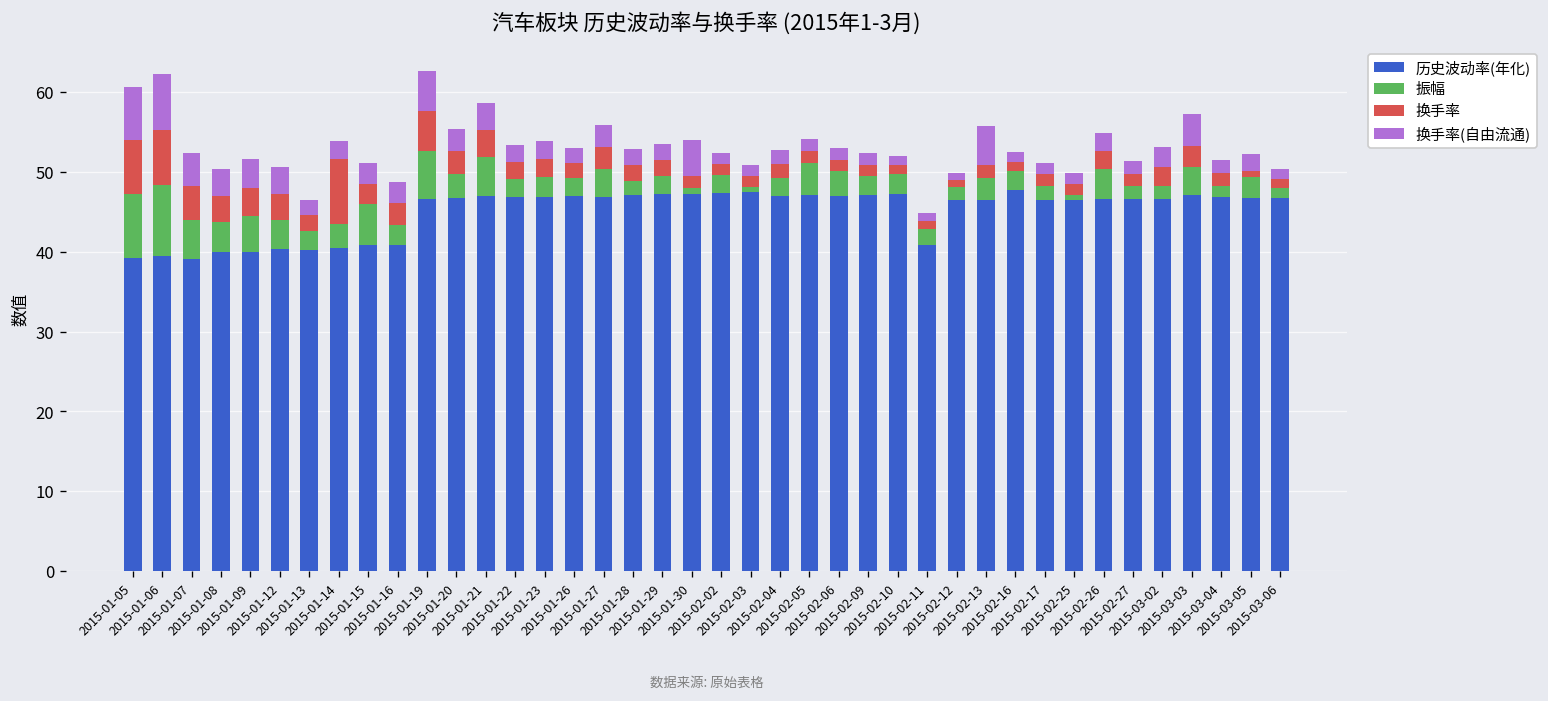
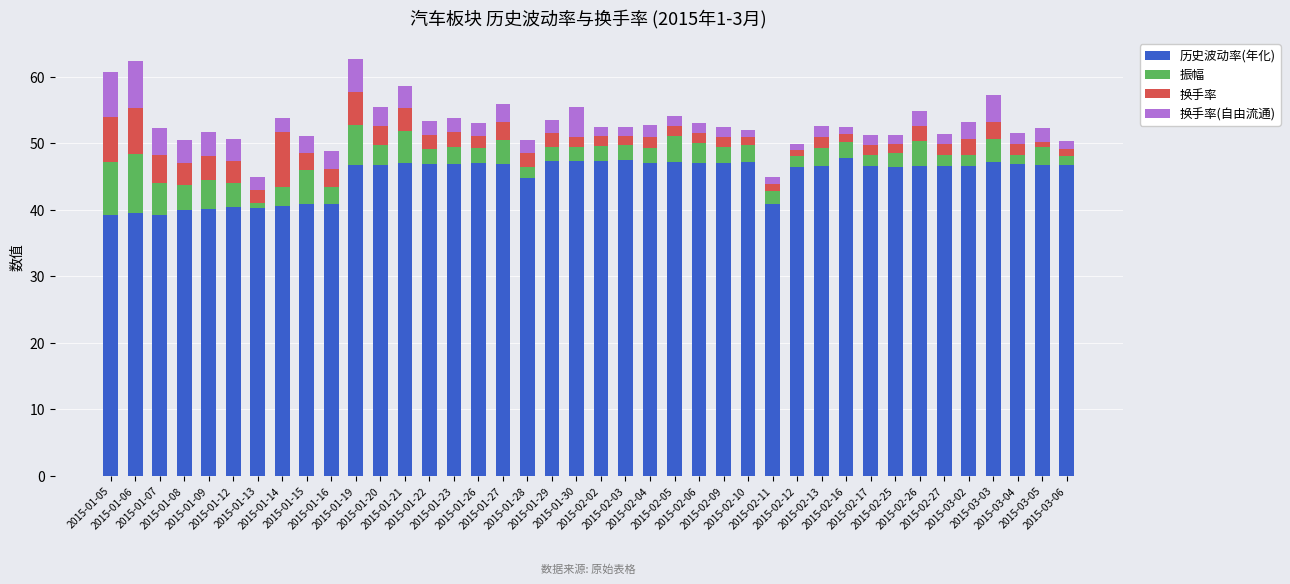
  {
    "历史波动率(年化)": {
      "2015-01-05": 39,
      "2015-01-06": 39,
      "2015-01-07": 39,
      "2015-01-08": 40,
      "2015-01-09": 40,
      "2015-01-12": 40,
      "2015-01-13": 40,
      "2015-01-14": 40,
      "2015-01-15": 41,
      "2015-01-16": 41,
      "2015-01-19": 47,
      "2015-01-20": 47,
      "2015-01-21": 47,
      "2015-01-22": 47,
      "2015-01-23": 47,
      "2015-01-26": 47,
      "2015-01-27": 47,
-     "2015-01-28": 47,
+     "2015-01-28": 45,
      "2015-01-29": 47,
      "2015-01-30": 47,
      "2015-02-02": 47,
      "2015-02-03": 47,
      "2015-02-04": 47,
      "2015-02-05": 47,
      "2015-02-06": 47,
      "2015-02-09": 47,
      "2015-02-10": 47,
      "2015-02-11": 41,
      "2015-02-12": 46,
      "2015-02-13": 47,
      "2015-02-16": 48,
      "2015-02-17": 47,
      "2015-02-25": 46,
      "2015-02-26": 47,
      "2015-02-27": 47,
      "2015-03-02": 47,
      "2015-03-03": 47,
      "2015-03-04": 47,
      "2015-03-05": 47,
      "2015-03-06": 47
    },
    "振幅": {
      "2015-01-05": 8,
      "2015-01-06": 9,
      "2015-01-07": 5,
      "2015-01-08": 4,
      "2015-01-09": 4,
      "2015-01-12": 4,
-     "2015-01-13": 2,
+     "2015-01-13": 1,
      "2015-01-14": 3,
      "2015-01-15": 5,
      "2015-01-16": 2,
      "2015-01-19": 6,
      "2015-01-20": 3,
      "2015-01-21": 5,
      "2015-01-22": 2,
      "2015-01-23": 3,
      "2015-01-26": 2,
      "2015-01-27": 3,
      "2015-01-28": 2,
      "2015-01-29": 2,
-     "2015-01-30": 1,
+     "2015-01-30": 2,
      "2015-02-02": 2,
-     "2015-02-03": 1,
+     "2015-02-03": 2,
      "2015-02-04": 2,
      "2015-02-05": 4,
      "2015-02-06": 3,
      "2015-02-09": 2,
      "2015-02-10": 3,
      "2015-02-11": 2,
      "2015-02-12": 2,
      "2015-02-13": 3,
      "2015-02-16": 2,
      "2015-02-17": 2,
-     "2015-02-25": 1,
+     "2015-02-25": 2,
      "2015-02-26": 4,
      "2015-02-27": 2,
      "2015-03-02": 2,
      "2015-03-03": 4,
      "2015-03-04": 1,
      "2015-03-05": 3,
      "2015-03-06": 1
    },
    "换手率": {
      "2015-01-05": 7,
      "2015-01-06": 7,
      "2015-01-07": 4,
      "2015-01-08": 3,
      "2015-01-09": 4,
      "2015-01-12": 3,
      "2015-01-13": 2,
      "2015-01-14": 8,
      "2015-01-15": 3,
      "2015-01-16": 3,
      "2015-01-19": 5,
      "2015-01-20": 3,
      "2015-01-21": 3,
      "2015-01-22": 2,
      "2015-01-23": 2,
      "2015-01-26": 2,
      "2015-01-27": 3,
      "2015-01-28": 2,
      "2015-01-29": 2,
      "2015-01-30": 1,
      "2015-02-02": 1,
      "2015-02-03": 1,
      "2015-02-04": 2,
      "2015-02-05": 2,
      "2015-02-06": 1,
      "2015-02-09": 1,
      "2015-02-10": 1,
      "2015-02-11": 1,
      "2015-02-12": 1,
      "2015-02-13": 2,
      "2015-02-16": 1,
      "2015-02-17": 1,
      "2015-02-25": 1,
      "2015-02-26": 2,
      "2015-02-27": 2,
      "2015-03-02": 2,
      "2015-03-03": 3,
      "2015-03-04": 2,
      "2015-03-05": 1,
      "2015-03-06": 1
    },
    "换手率(自由流通)": {
      "2015-01-05": 7,
      "2015-01-06": 7,
      "2015-01-07": 4,
      "2015-01-08": 3,
      "2015-01-09": 4,
      "2015-01-12": 3,
      "2015-01-13": 2,
      "2015-01-14": 2,
      "2015-01-15": 3,
      "2015-01-16": 3,
      "2015-01-19": 5,
      "2015-01-20": 3,
      "2015-01-21": 3,
      "2015-01-22": 2,
      "2015-01-23": 2,
      "2015-01-26": 2,
      "2015-01-27": 3,
      "2015-01-28": 2,
      "2015-01-29": 2,
      "2015-01-30": 5,
      "2015-02-02": 1,
      "2015-02-03": 1,
      "2015-02-04": 2,
      "2015-02-05": 2,
      "2015-02-06": 1,
      "2015-02-09": 1,
      "2015-02-10": 1,
      "2015-02-11": 1,
      "2015-02-12": 1,
-     "2015-02-13": 5,
+     "2015-02-13": 2,
      "2015-02-16": 1,
      "2015-02-17": 1,
      "2015-02-25": 1,
      "2015-02-26": 2,
      "2015-02-27": 2,
      "2015-03-02": 2,
      "2015-03-03": 4,
      "2015-03-04": 2,
      "2015-03-05": 2,
      "2015-03-06": 1
    }
  }
